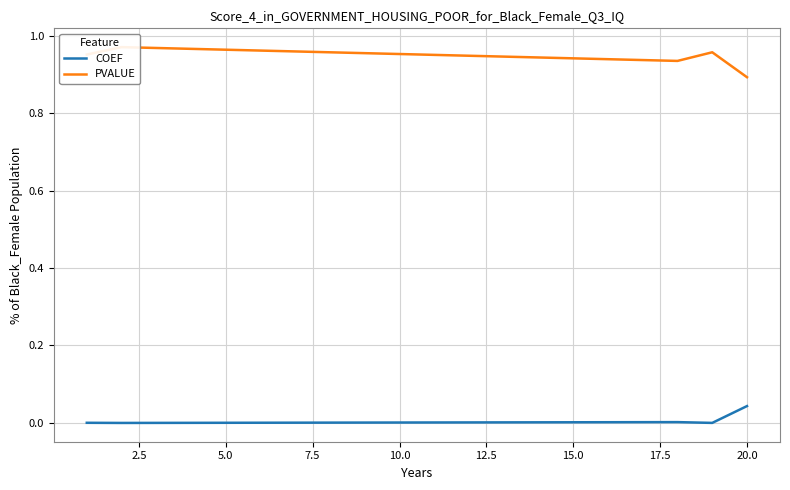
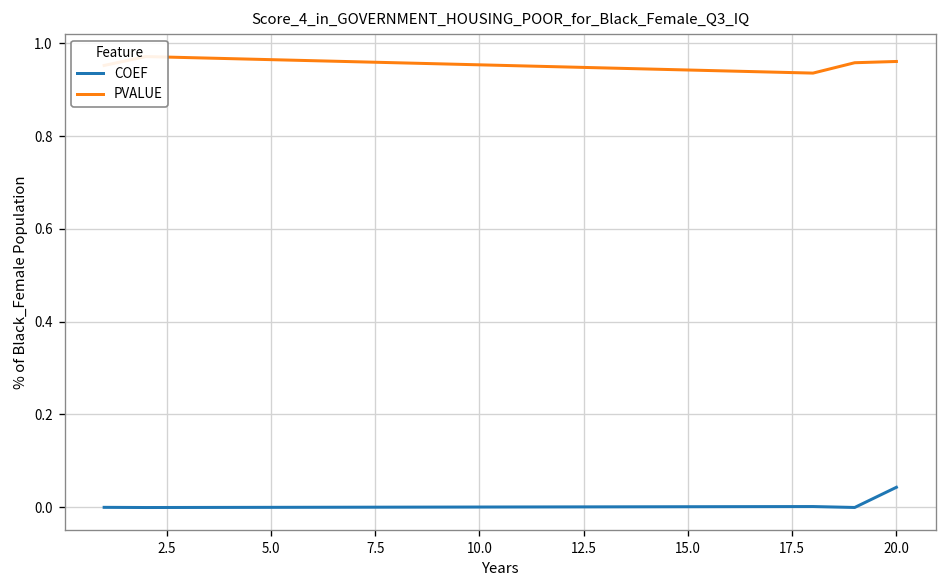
  {
    "COEF": {
      "20.0": 0.04
    },
    "PVALUE": {
-     "20.0": 0.89
+     "20.0": 0.96
    }
  }
